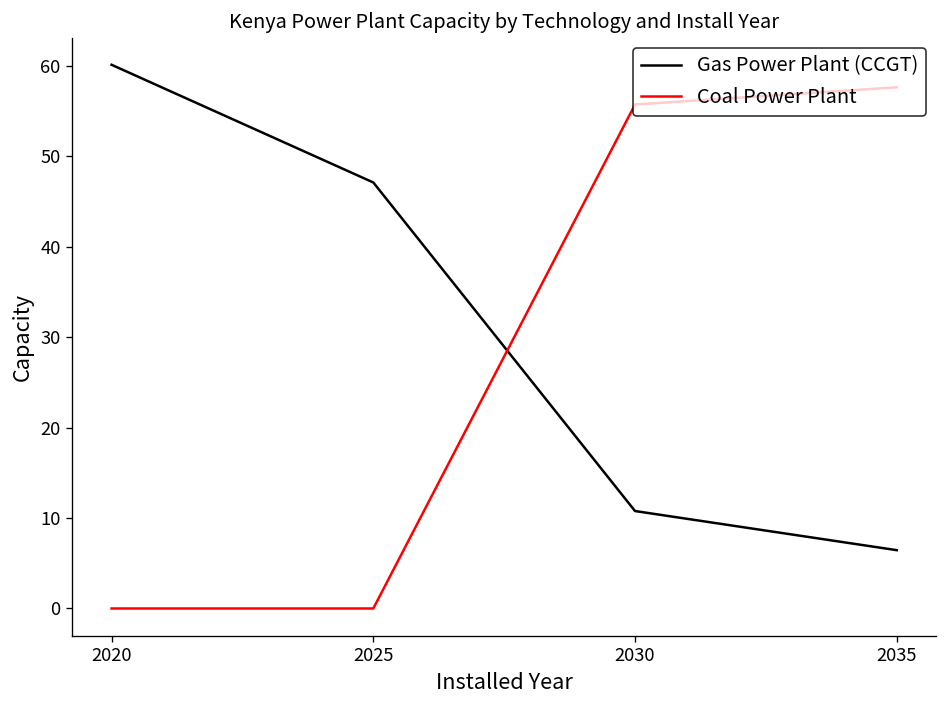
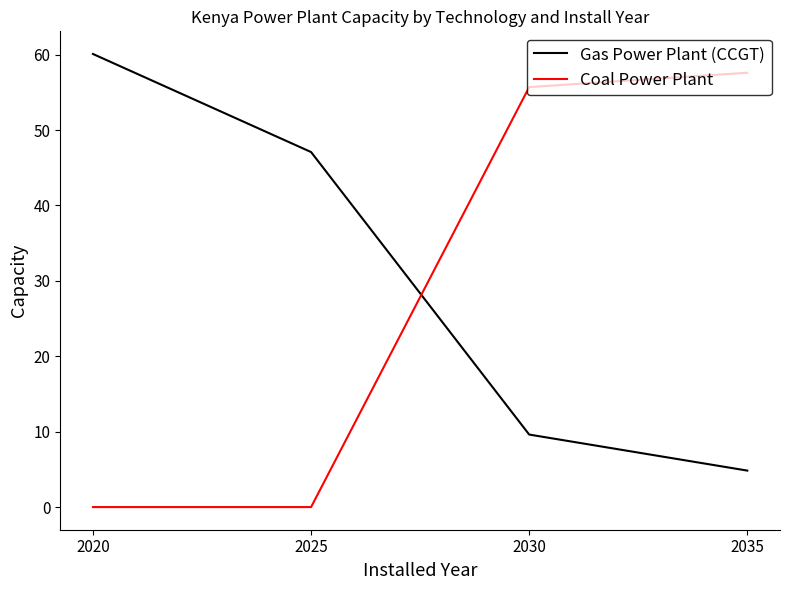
  {
    "Gas Power Plant (CCGT)": {
      "2020": 60,
      "2025": 47,
-     "2030": 11,
-     "2035": 6
+     "2030": 10,
+     "2035": 5
    },
    "Coal Power Plant": {
      "2020": 0,
      "2025": 0
    }
  }
